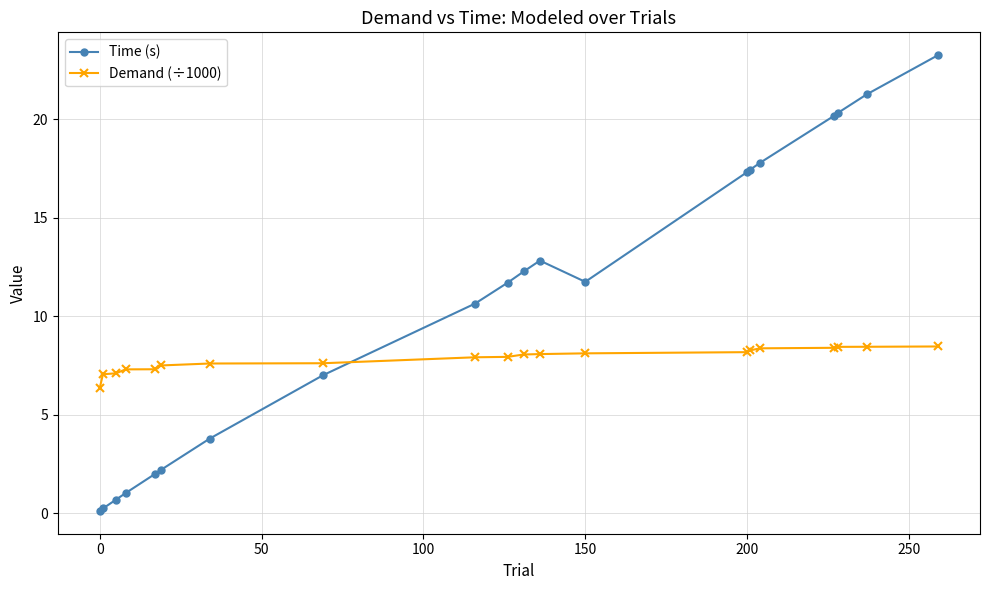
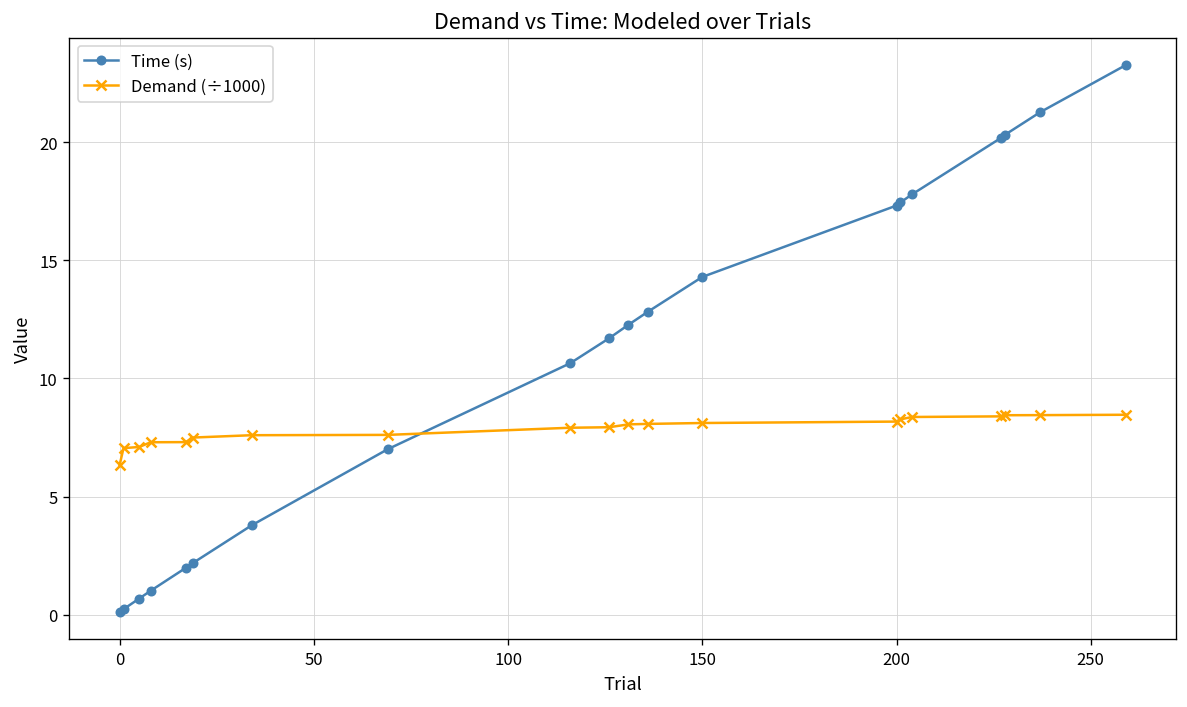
  {
    "Time (s)": {
      "0": 0.1,
-     "150": 11.7,
+     "150": 14.3,
      "200": 17.3
    },
    "Demand (÷1000)": {
      "0": 6.3,
      "150": 8.1,
      "200": 8.2
    }
  }
